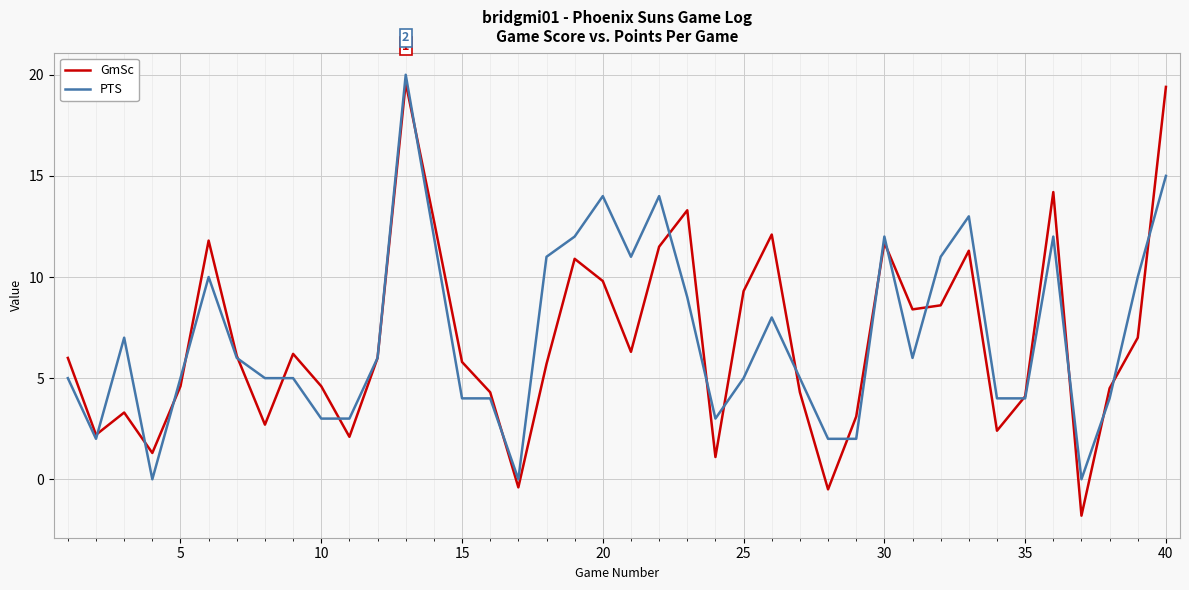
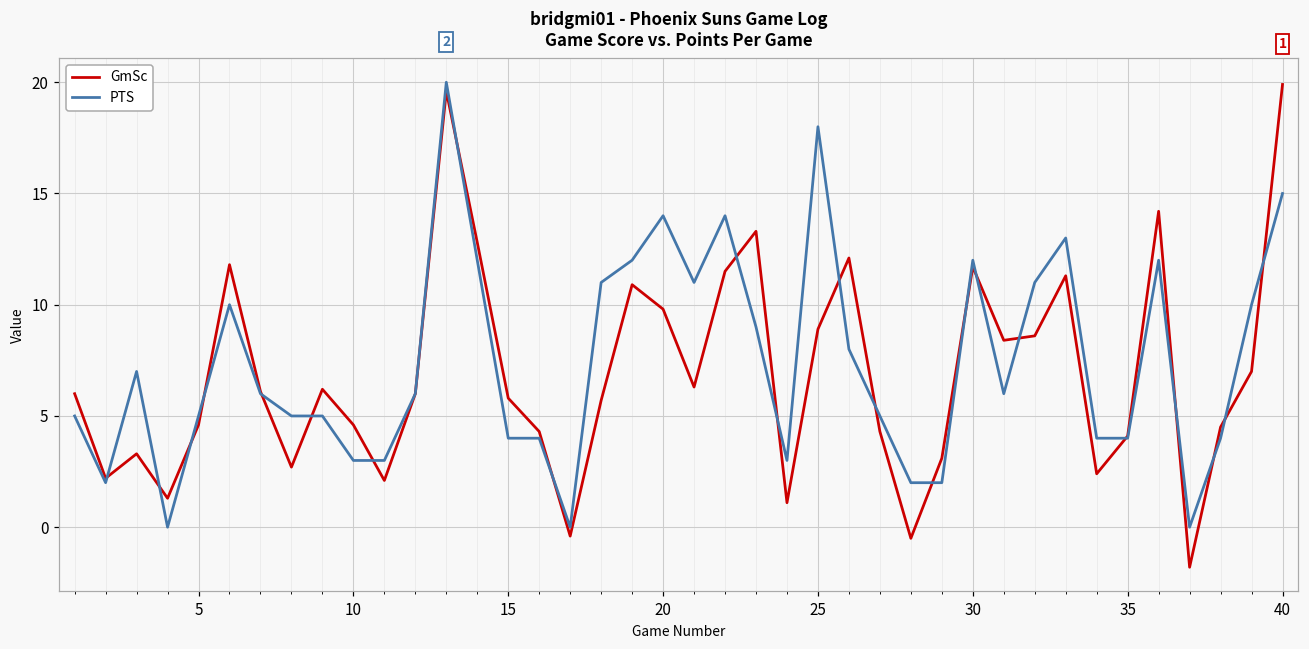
  {
    "GmSc": {
      "5": 4.6,
      "10": 4.6,
      "15": 5.8,
      "20": 9.8,
-     "25": 9.3,
+     "25": 8.9,
      "30": 11.7,
-     "40": 19.4
+     "40": 19.9
    },
    "PTS": {
      "5": 5,
      "10": 3,
      "15": 4,
      "20": 14,
-     "25": 5,
+     "25": 18,
      "30": 12,
      "40": 15
    }
  }
